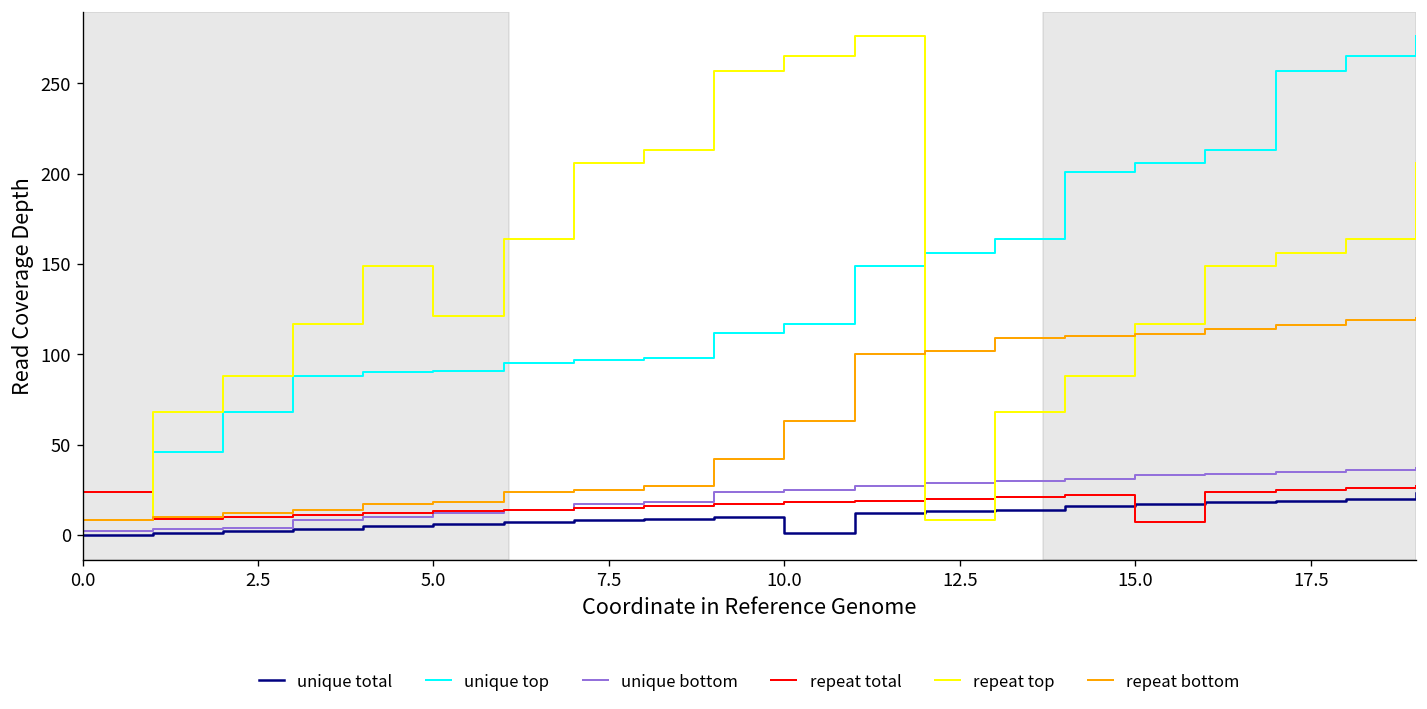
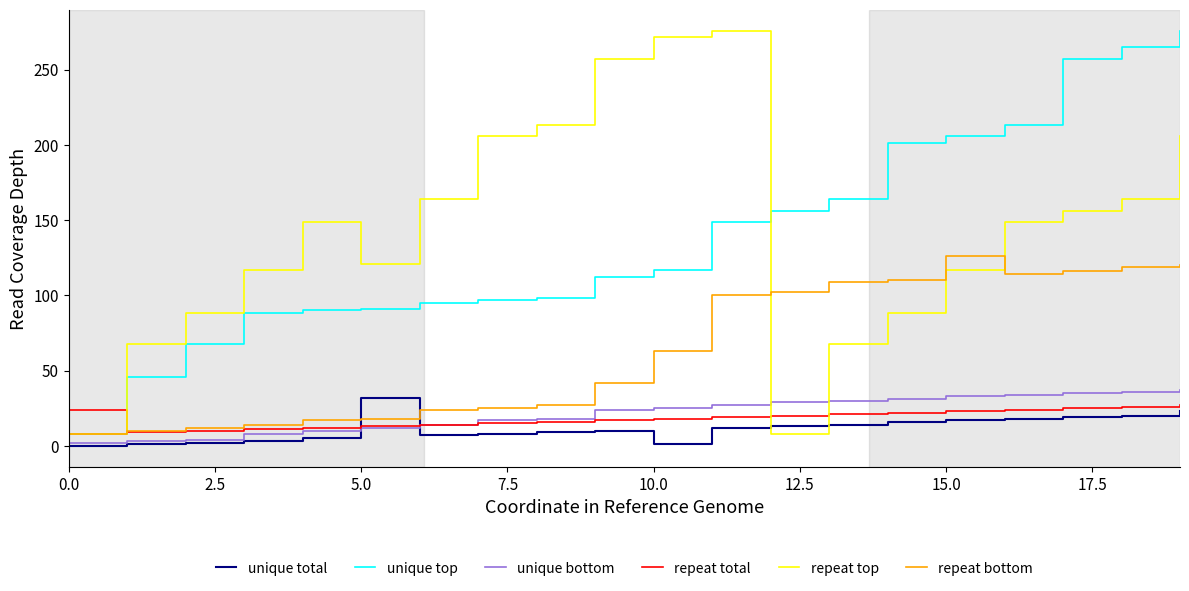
  {
    "unique total": {
      "0.0": 0,
-     "5.0": 6,
+     "5.0": 32,
      "10.0": 1,
      "15.0": 17
    },
    "unique top": {
      "5.0": 91,
      "10.0": 117,
      "15.0": 206
    },
    "unique bottom": {
      "0.0": 2,
      "10.0": 25,
      "15.0": 33
    },
    "repeat total": {
      "0.0": 24,
      "10.0": 18,
-     "15.0": 7
+     "15.0": 23
    },
    "repeat top": {
      "5.0": 121,
-     "10.0": 265,
+     "10.0": 272,
      "15.0": 117
    },
    "repeat bottom": {
      "5.0": 18,
      "10.0": 63,
-     "15.0": 111
+     "15.0": 126
    }
  }
